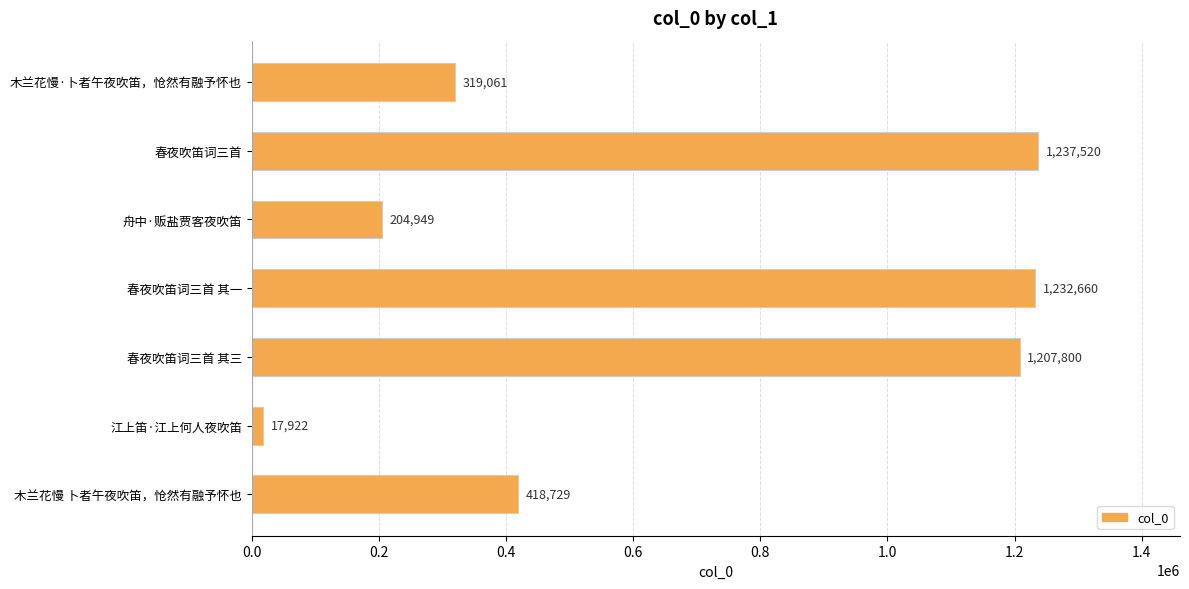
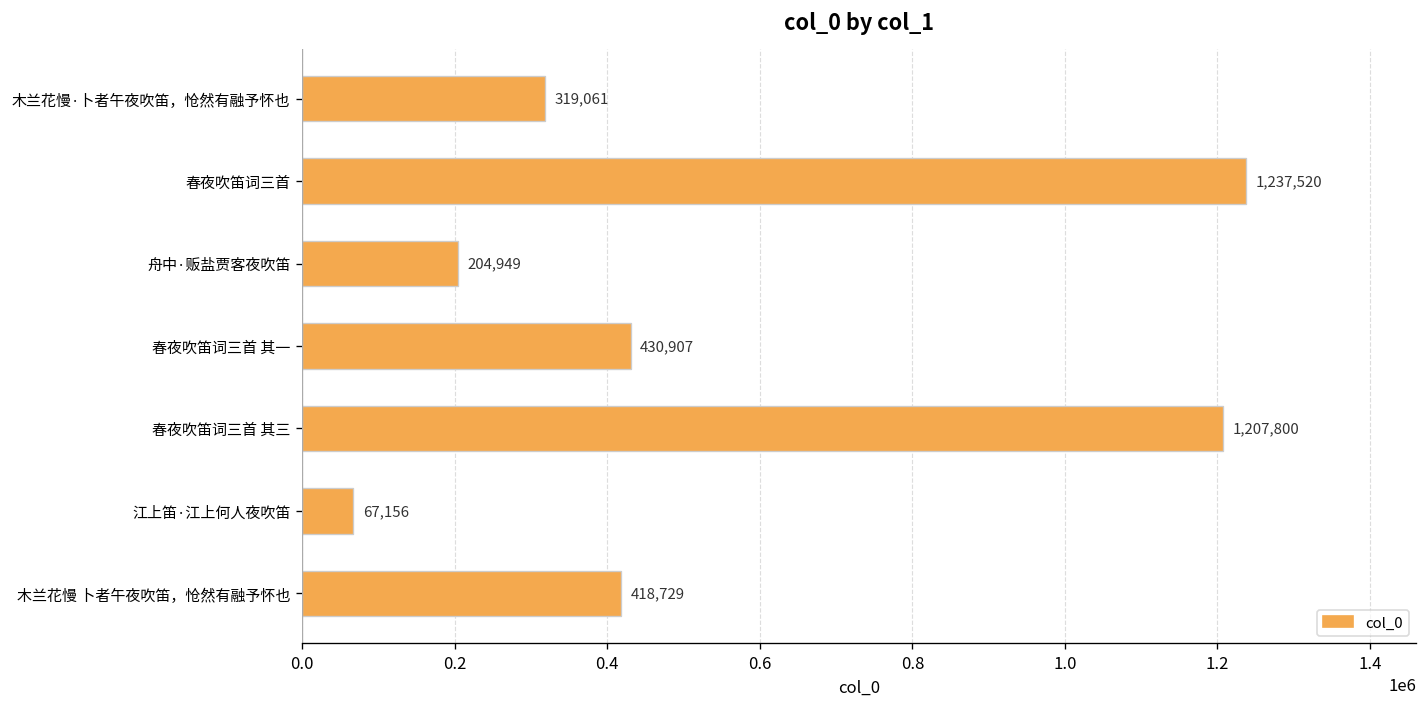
  {
    "木兰花慢·卜者午夜吹笛，怆然有融予怀也": "319,061",
    "春夜吹笛词三首": "1,237,520",
    "舟中·贩盐贾客夜吹笛": "204,949",
-   "春夜吹笛词三首 其一": "1,232,660",
+   "春夜吹笛词三首 其一": "430,907",
    "春夜吹笛词三首 其三": "1,207,800",
-   "江上笛·江上何人夜吹笛": "17,922",
+   "江上笛·江上何人夜吹笛": "67,156",
    "木兰花慢 卜者午夜吹笛，怆然有融予怀也": "418,729"
  }
